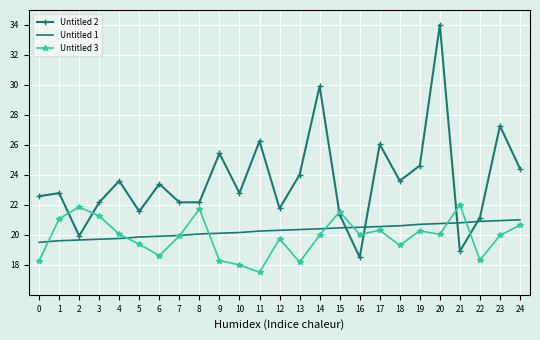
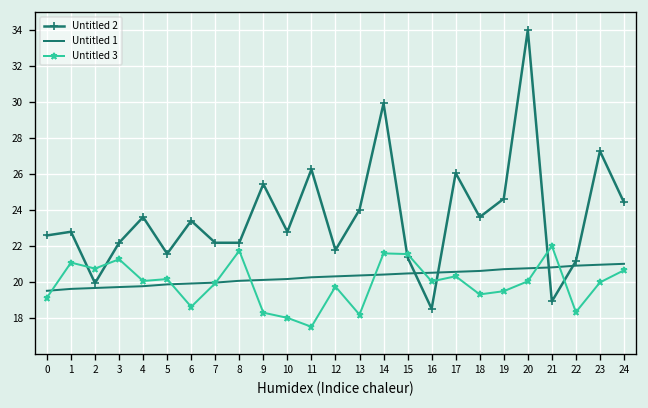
  {
    "Untitled 3": {
-     "0": 18.3,
+     "0": 19.1,
      "1": 21.1,
-     "2": 21.9,
+     "2": 20.7,
      "3": 21.3,
      "4": 20.0,
-     "5": 19.4,
+     "5": 20.2,
      "6": 18.6,
      "8": 21.7,
      "9": 18.3,
      "10": 18.0,
      "11": 17.5,
      "12": 19.7,
      "13": 18.2,
-     "14": 20.0,
+     "14": 21.6,
      "15": 21.5,
      "16": 20.0,
      "17": 20.3,
      "18": 19.3,
-     "19": 20.3,
+     "19": 19.5,
      "20": 20.0,
      "21": 22.0,
      "22": 18.3,
      "23": 20.0,
      "24": 20.6
    }
  }
